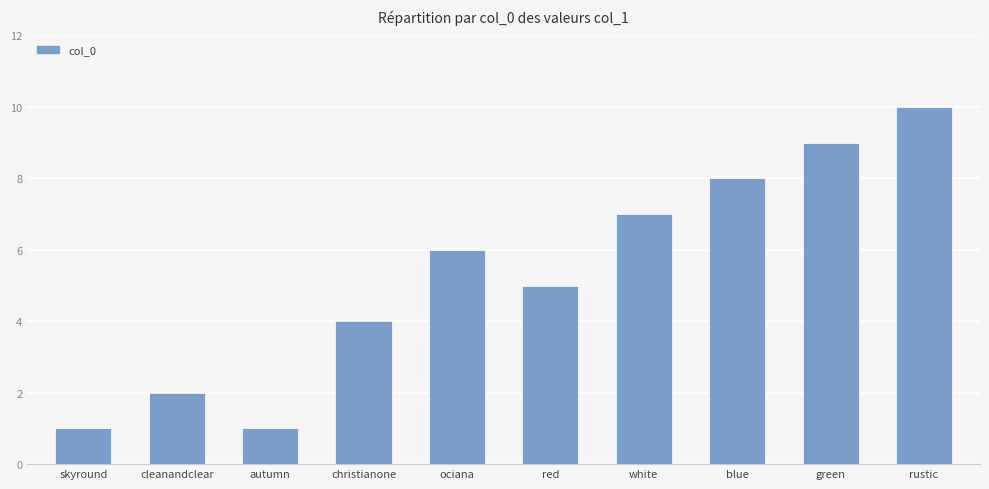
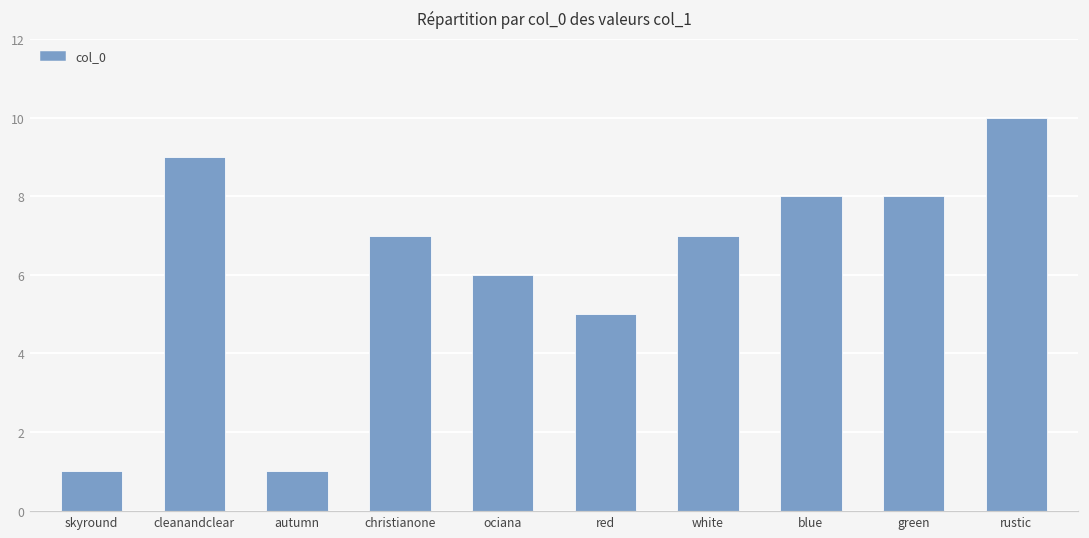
  {
    "skyround": 1,
-   "cleanandclear": 2,
+   "cleanandclear": 9,
    "autumn": 1,
-   "christianone": 4,
+   "christianone": 7,
    "ociana": 6,
    "red": 5,
    "white": 7,
    "blue": 8,
-   "green": 9,
+   "green": 8,
    "rustic": 10
  }
